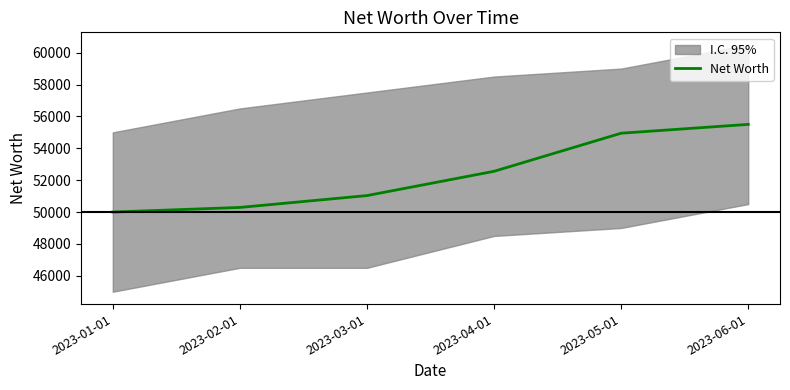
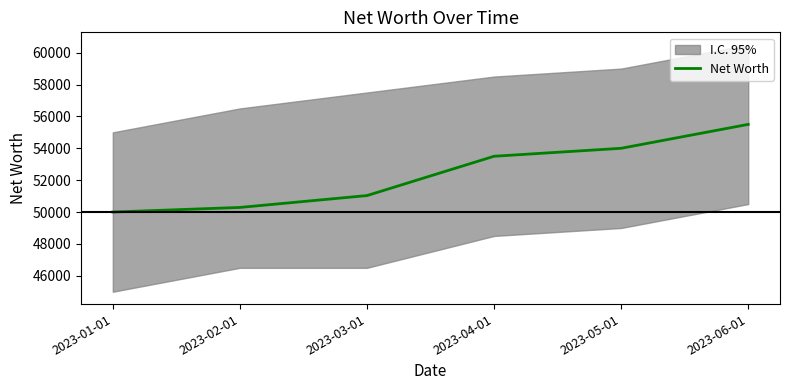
  {
    "Net Worth": {
      "2023-01-01": 50000,
      "2023-02-01": 50300,
      "2023-03-01": 51000,
-     "2023-04-01": 52600,
-     "2023-05-01": 54900,
+     "2023-04-01": 53500,
+     "2023-05-01": 54000,
      "2023-06-01": 55500
    }
  }
